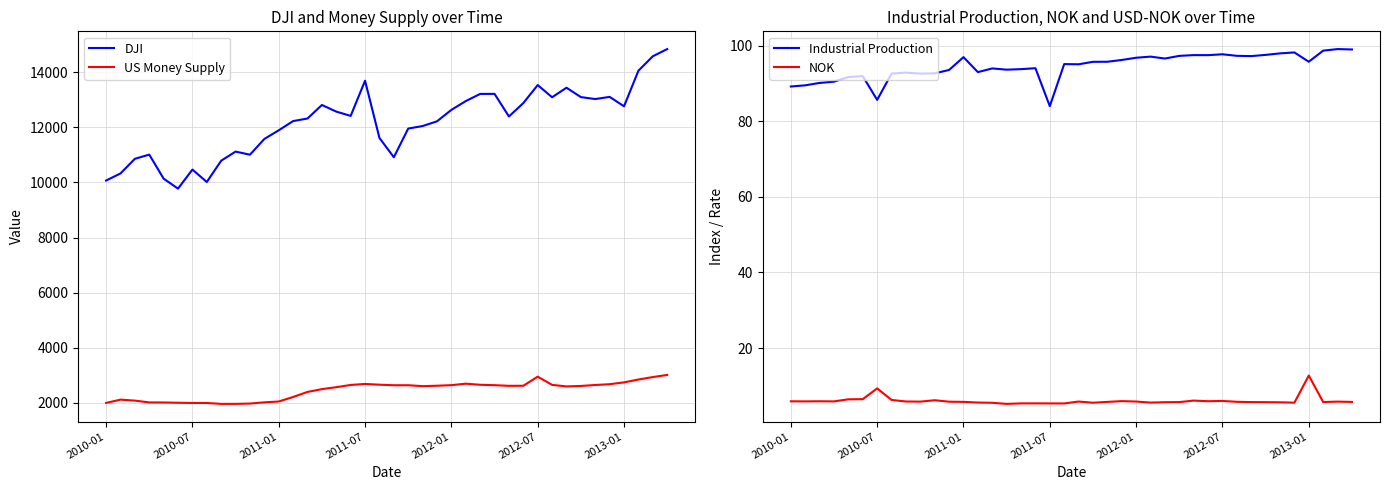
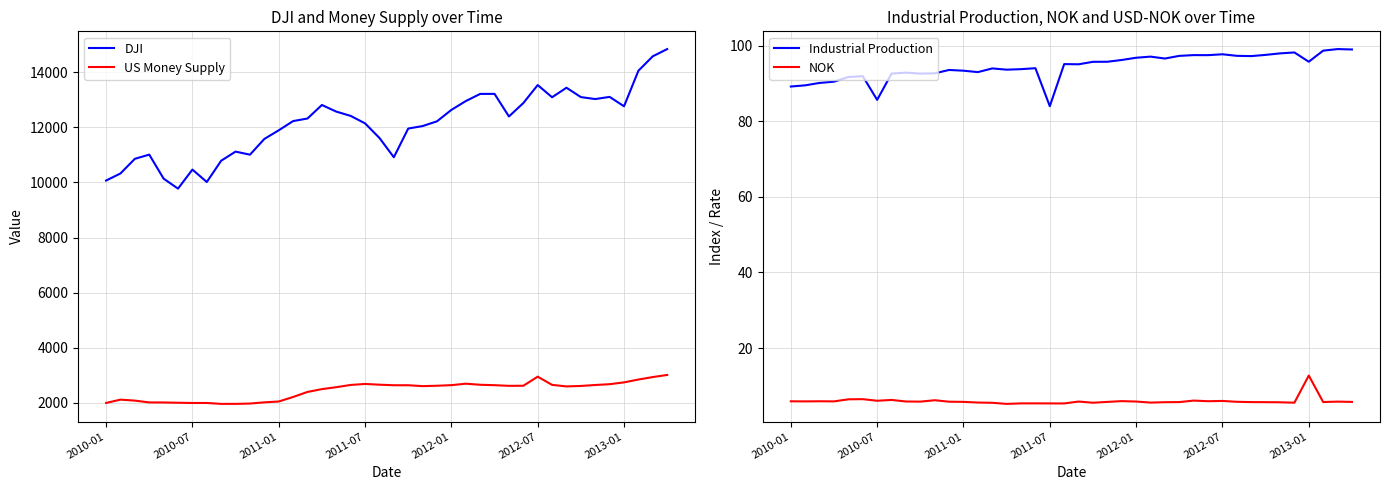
  {
    "DJI and Money Supply over Time": {
      "DJI": {
        "2010-01": 10100,
        "2010-07": 10500,
        "2011-01": 11900,
-       "2011-07": 13700,
+       "2011-07": 12100,
        "2012-01": 12600,
        "2012-07": 13500,
        "2013-01": 12800
      },
      "US Money Supply": {
        "2010-01": 2000,
        "2010-07": 2000,
        "2011-01": 2000,
        "2011-07": 2700,
        "2012-01": 2600,
        "2012-07": 2900,
        "2013-01": 2700
      }
    },
    "Industrial Production, NOK and USD-NOK over Time": {
      "Industrial Production": {
        "2010-01": 89,
        "2010-07": 86,
-       "2011-01": 97,
+       "2011-01": 93,
        "2011-07": 84,
        "2012-01": 97,
        "2012-07": 98,
        "2013-01": 96
      },
      "NOK": {
        "2010-01": 6,
-       "2010-07": 9,
+       "2010-07": 6,
        "2011-01": 6,
        "2011-07": 5,
        "2012-01": 6,
        "2012-07": 6,
        "2013-01": 13
      }
    }
  }
